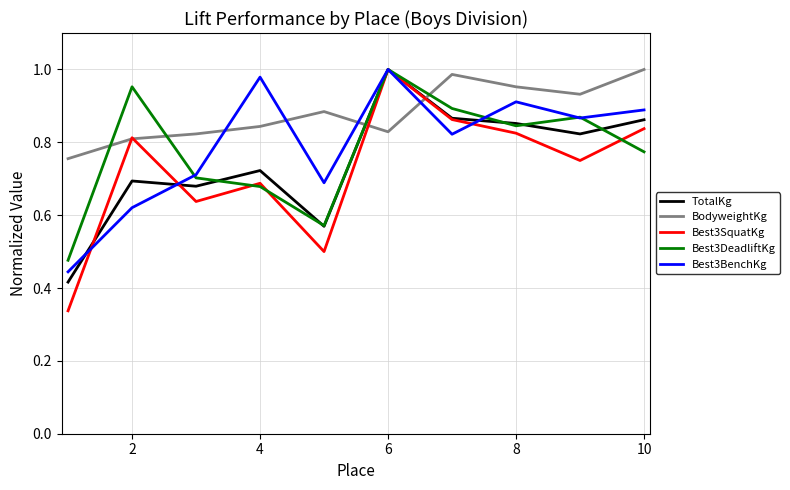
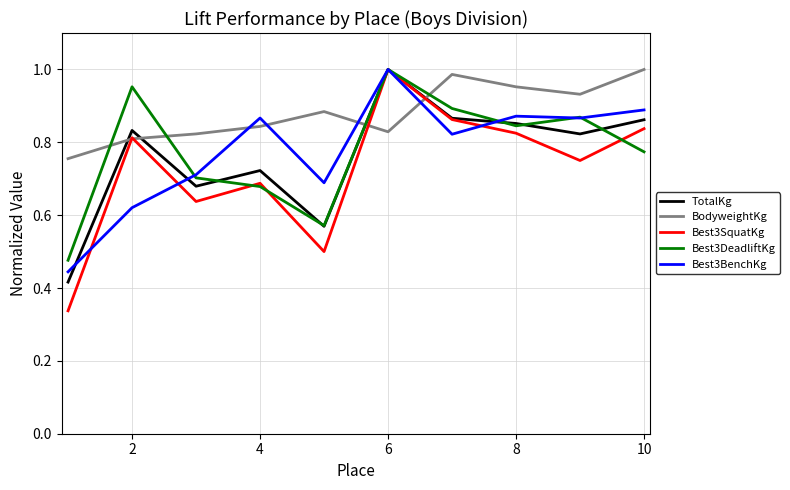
  {
    "TotalKg": {
-     "2": 0.69,
+     "2": 0.83,
      "4": 0.72,
      "10": 0.86
    },
    "BodyweightKg": {
      "4": 0.84,
      "6": 0.83,
      "8": 0.95,
      "10": 1.00
    },
    "Best3SquatKg": {
      "4": 0.69,
      "8": 0.83,
      "10": 0.84
    },
    "Best3DeadliftKg": {
      "2": 0.95,
      "4": 0.68,
      "10": 0.77
    },
    "Best3BenchKg": {
      "2": 0.62,
-     "4": 0.98,
-     "8": 0.91,
+     "4": 0.87,
+     "8": 0.87,
      "10": 0.89
    }
  }
